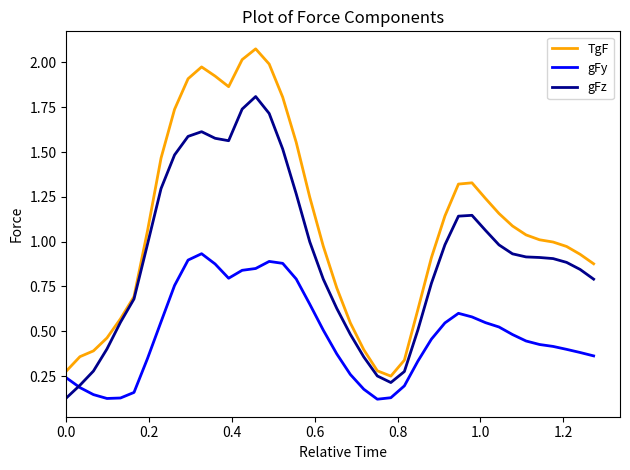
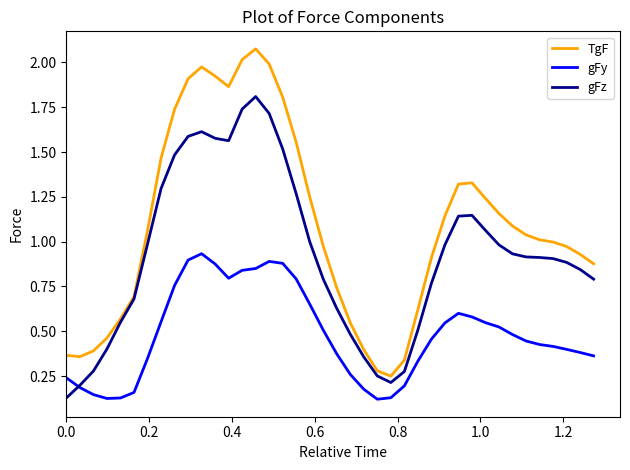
  {
    "TgF": {
-     "0.0": 0.28
+     "0.0": 0.37
    },
    "gFy": {
      "0.0": 0.24
    },
    "gFz": {
      "0.0": 0.13
    }
  }
